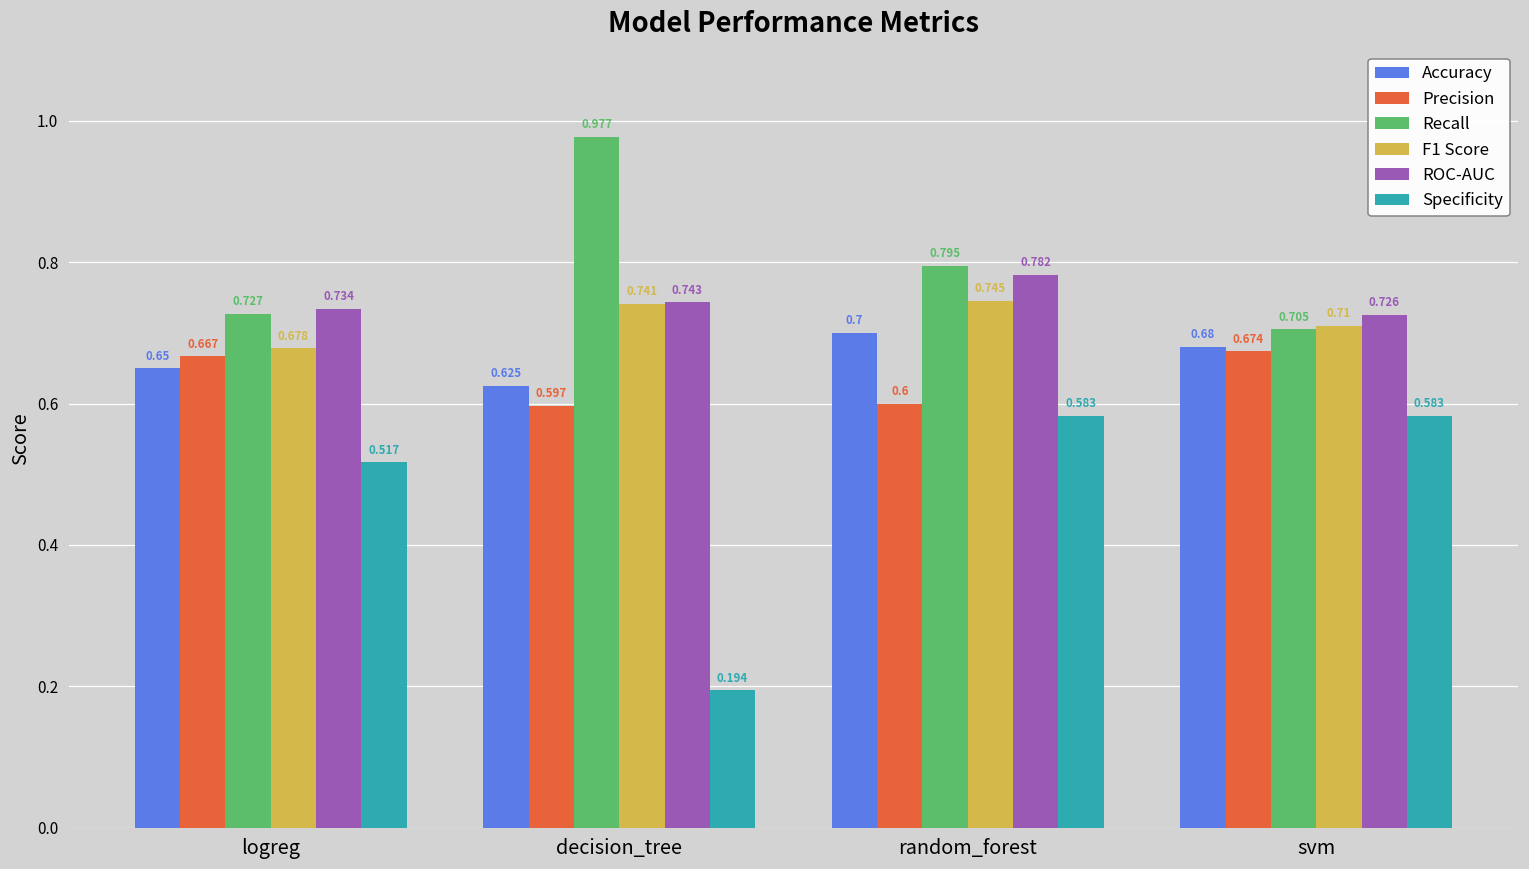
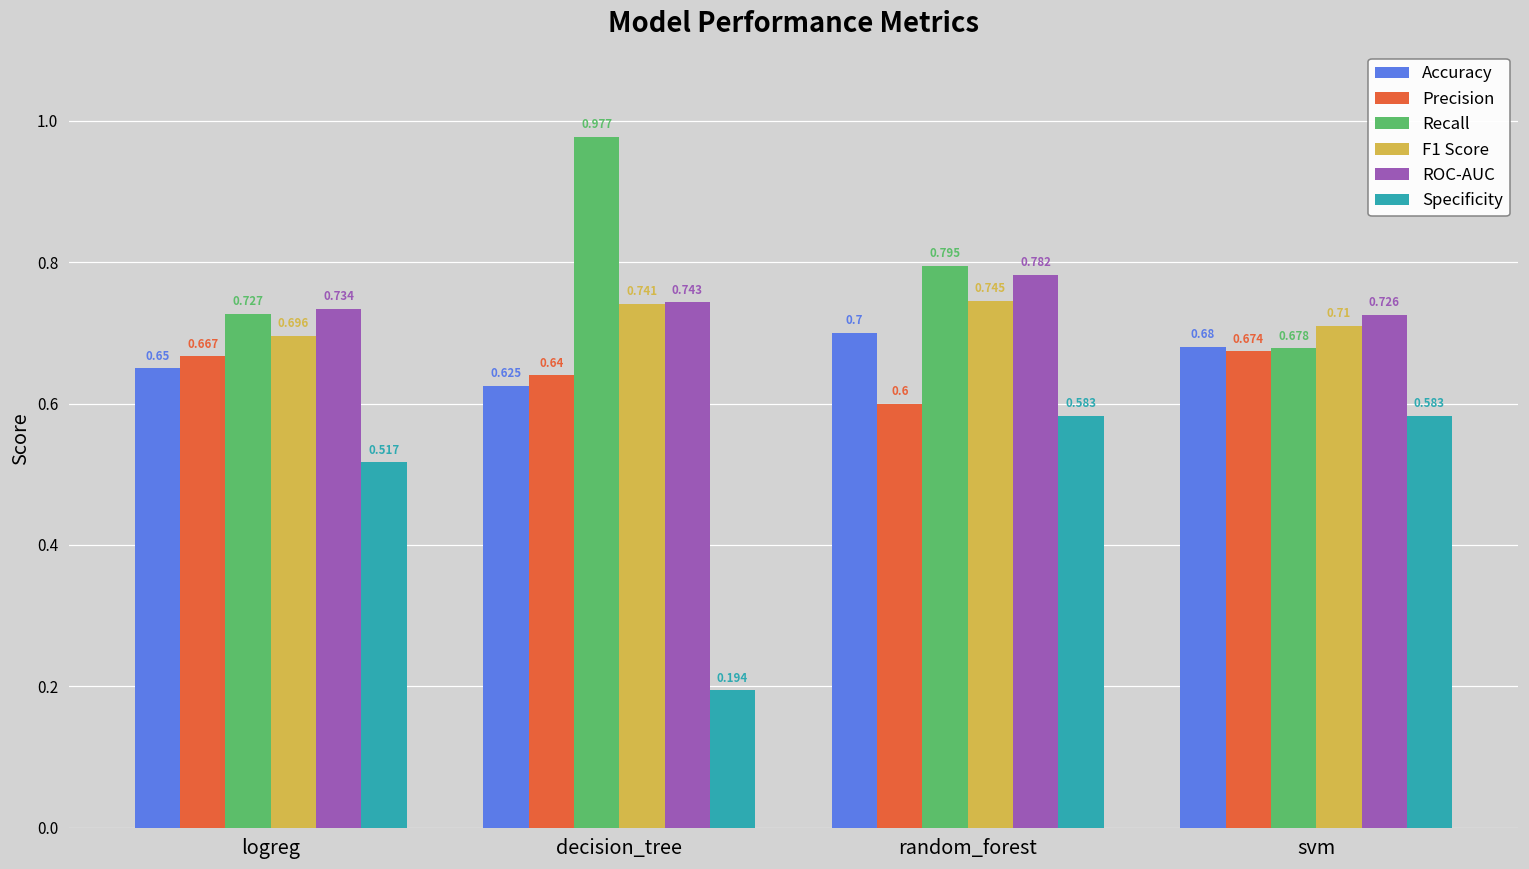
  {
    "Accuracy": {
      "logreg": 0.65,
      "decision_tree": 0.625,
      "random_forest": 0.7,
      "svm": 0.68
    },
    "Precision": {
      "logreg": 0.667,
-     "decision_tree": 0.597,
+     "decision_tree": 0.64,
      "random_forest": 0.6,
      "svm": 0.674
    },
    "Recall": {
      "logreg": 0.727,
      "decision_tree": 0.977,
      "random_forest": 0.795,
-     "svm": 0.705
+     "svm": 0.678
    },
    "F1 Score": {
-     "logreg": 0.678,
+     "logreg": 0.696,
      "decision_tree": 0.741,
      "random_forest": 0.745,
      "svm": 0.71
    },
    "ROC-AUC": {
      "logreg": 0.734,
      "decision_tree": 0.743,
      "random_forest": 0.782,
      "svm": 0.726
    },
    "Specificity": {
      "logreg": 0.517,
      "decision_tree": 0.194,
      "random_forest": 0.583,
      "svm": 0.583
    }
  }
